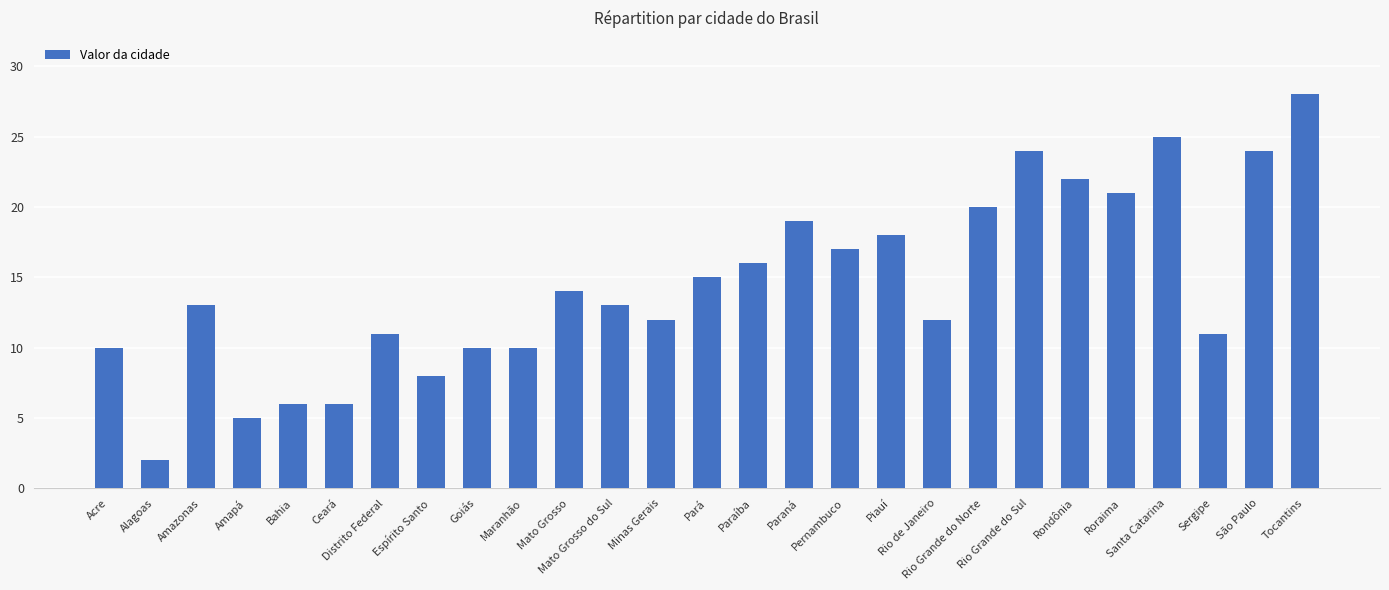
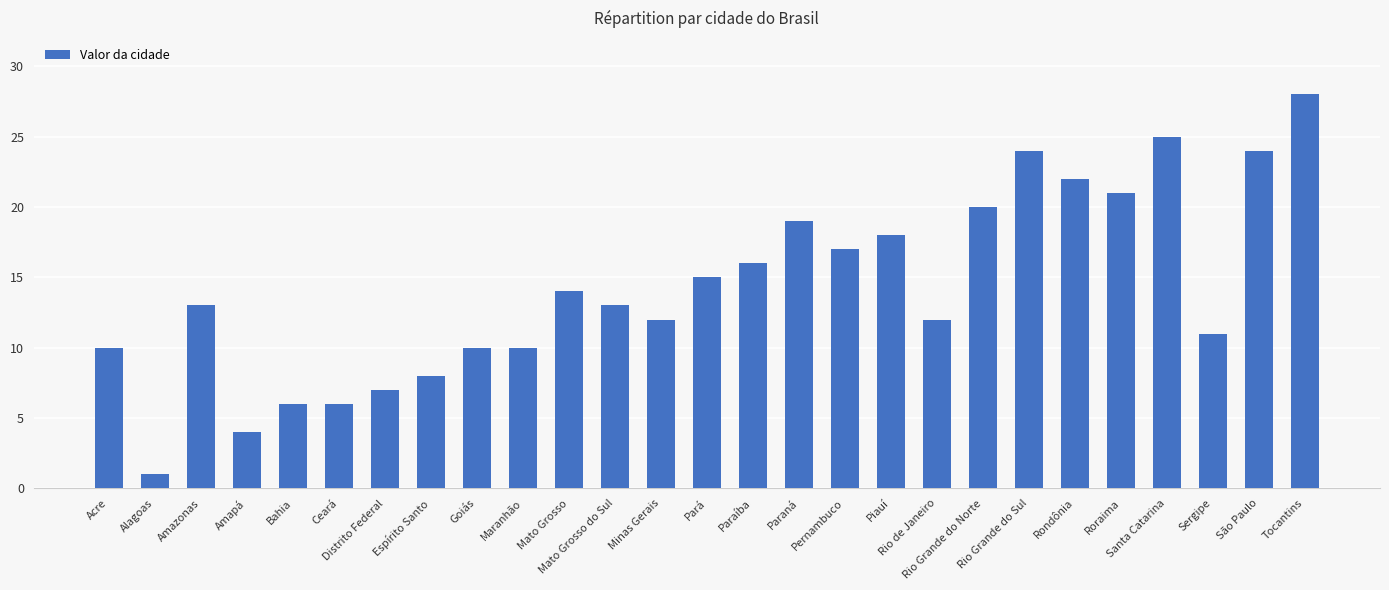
  {
    "Acre": 10,
-   "Alagoas": 2,
+   "Alagoas": 1,
    "Amazonas": 13,
-   "Amapá": 5,
+   "Amapá": 4,
    "Bahia": 6,
    "Ceará": 6,
-   "Distrito Federal": 11,
+   "Distrito Federal": 7,
    "Espírito Santo": 8,
    "Goiás": 10,
    "Maranhão": 10,
    "Mato Grosso": 14,
    "Mato Grosso do Sul": 13,
    "Minas Gerais": 12,
    "Pará": 15,
    "Paraíba": 16,
    "Paraná": 19,
    "Pernambuco": 17,
    "Piauí": 18,
    "Rio de Janeiro": 12,
    "Rio Grande do Norte": 20,
    "Rio Grande do Sul": 24,
    "Rondônia": 22,
    "Roraima": 21,
    "Santa Catarina": 25,
    "Sergipe": 11,
    "São Paulo": 24,
    "Tocantins": 28
  }
